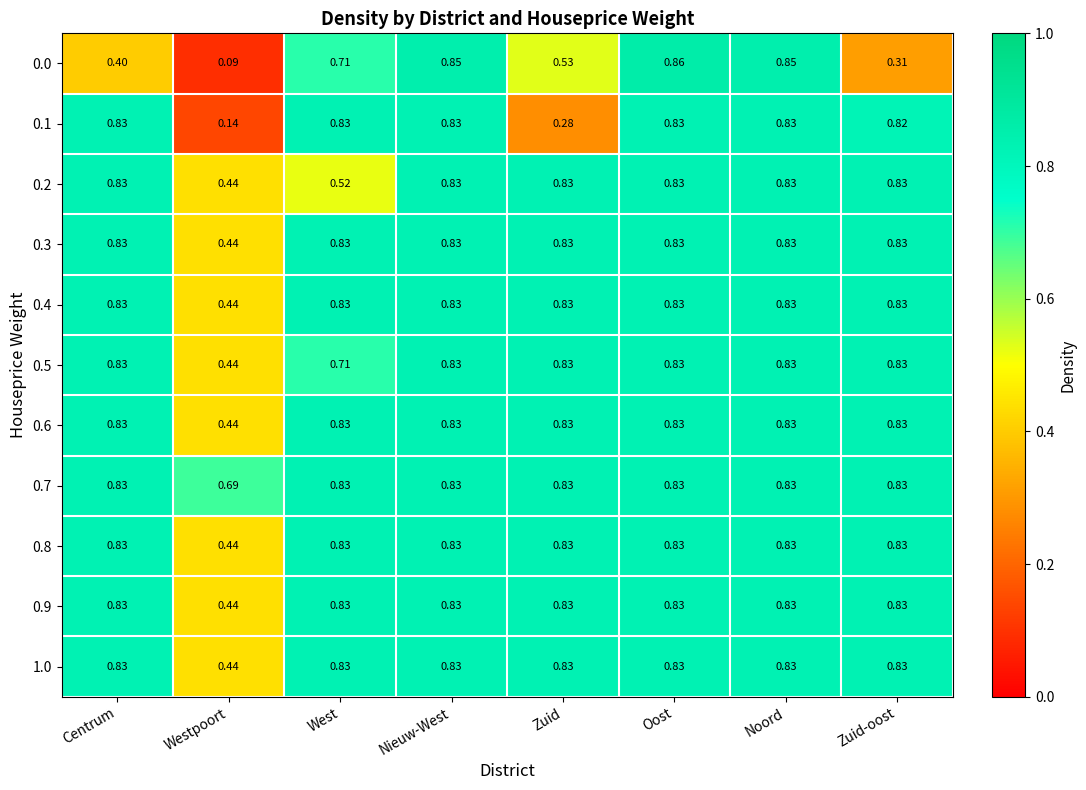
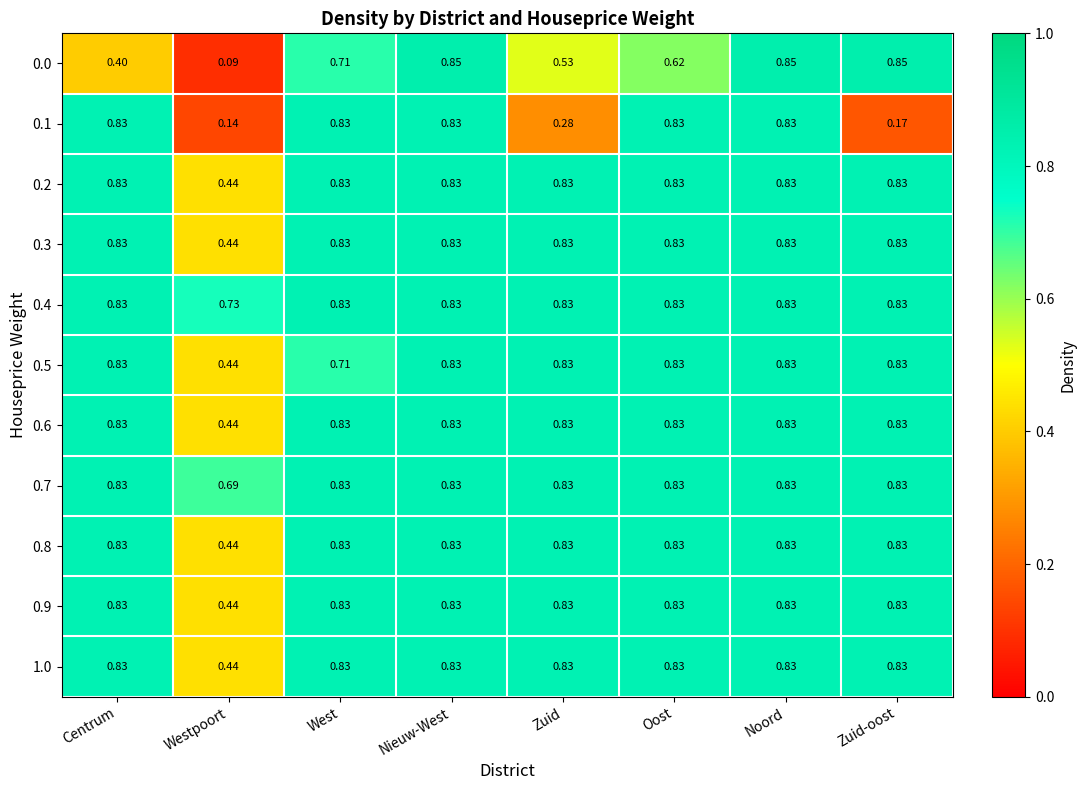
  {
    "0.0": {
      "Centrum": 0.40,
      "Westpoort": 0.09,
      "West": 0.71,
      "Nieuw-West": 0.85,
      "Zuid": 0.53,
-     "Oost": 0.86,
+     "Oost": 0.62,
      "Noord": 0.85,
-     "Zuid-oost": 0.31
+     "Zuid-oost": 0.85
    },
    "0.1": {
      "Centrum": 0.83,
      "Westpoort": 0.14,
      "West": 0.83,
      "Nieuw-West": 0.83,
      "Zuid": 0.28,
      "Oost": 0.83,
      "Noord": 0.83,
-     "Zuid-oost": 0.82
+     "Zuid-oost": 0.17
    },
    "0.2": {
      "Centrum": 0.83,
      "Westpoort": 0.44,
-     "West": 0.52,
+     "West": 0.83,
      "Nieuw-West": 0.83,
      "Zuid": 0.83,
      "Oost": 0.83,
      "Noord": 0.83,
      "Zuid-oost": 0.83
    },
    "0.3": {
      "Centrum": 0.83,
      "Westpoort": 0.44,
      "West": 0.83,
      "Nieuw-West": 0.83,
      "Zuid": 0.83,
      "Oost": 0.83,
      "Noord": 0.83,
      "Zuid-oost": 0.83
    },
    "0.4": {
      "Centrum": 0.83,
-     "Westpoort": 0.44,
+     "Westpoort": 0.73,
      "West": 0.83,
      "Nieuw-West": 0.83,
      "Zuid": 0.83,
      "Oost": 0.83,
      "Noord": 0.83,
      "Zuid-oost": 0.83
    },
    "0.5": {
      "Centrum": 0.83,
      "Westpoort": 0.44,
      "West": 0.71,
      "Nieuw-West": 0.83,
      "Zuid": 0.83,
      "Oost": 0.83,
      "Noord": 0.83,
      "Zuid-oost": 0.83
    },
    "0.6": {
      "Centrum": 0.83,
      "Westpoort": 0.44,
      "West": 0.83,
      "Nieuw-West": 0.83,
      "Zuid": 0.83,
      "Oost": 0.83,
      "Noord": 0.83,
      "Zuid-oost": 0.83
    },
    "0.7": {
      "Centrum": 0.83,
      "Westpoort": 0.69,
      "West": 0.83,
      "Nieuw-West": 0.83,
      "Zuid": 0.83,
      "Oost": 0.83,
      "Noord": 0.83,
      "Zuid-oost": 0.83
    },
    "0.8": {
      "Centrum": 0.83,
      "Westpoort": 0.44,
      "West": 0.83,
      "Nieuw-West": 0.83,
      "Zuid": 0.83,
      "Oost": 0.83,
      "Noord": 0.83,
      "Zuid-oost": 0.83
    },
    "0.9": {
      "Centrum": 0.83,
      "Westpoort": 0.44,
      "West": 0.83,
      "Nieuw-West": 0.83,
      "Zuid": 0.83,
      "Oost": 0.83,
      "Noord": 0.83,
      "Zuid-oost": 0.83
    },
    "1.0": {
      "Centrum": 0.83,
      "Westpoort": 0.44,
      "West": 0.83,
      "Nieuw-West": 0.83,
      "Zuid": 0.83,
      "Oost": 0.83,
      "Noord": 0.83,
      "Zuid-oost": 0.83
    }
  }
